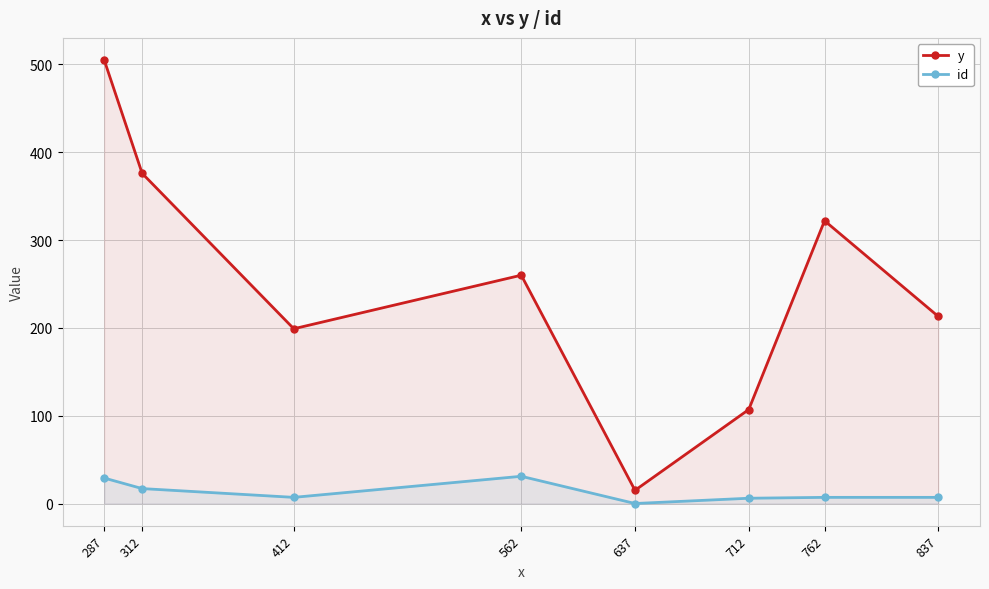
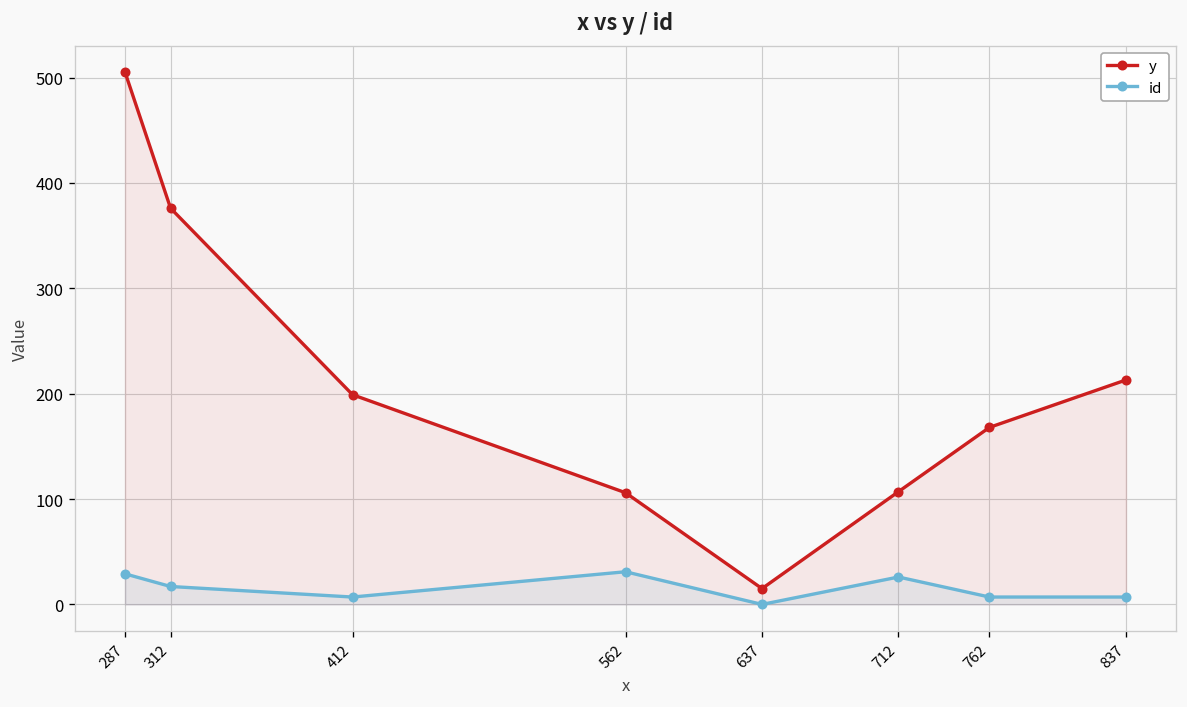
  {
    "y": {
      "287": 510,
      "312": 380,
      "412": 200,
-     "562": 260,
+     "562": 110,
      "637": 20,
      "712": 110,
-     "762": 320,
+     "762": 170,
      "837": 210
    },
    "id": {
      "287": 30,
      "312": 20,
      "412": 10,
      "562": 30,
      "637": 0,
-     "712": 10,
+     "712": 30,
      "762": 10,
      "837": 10
    }
  }
